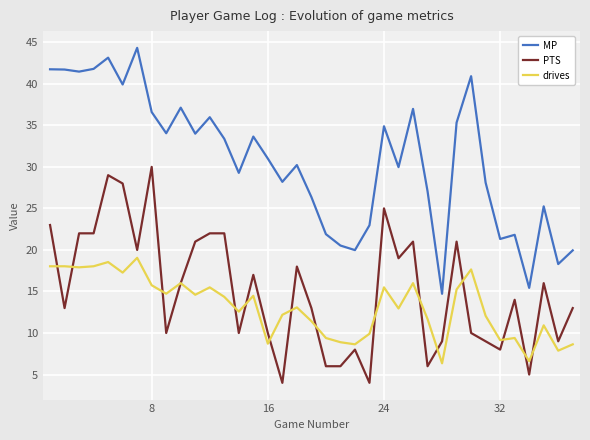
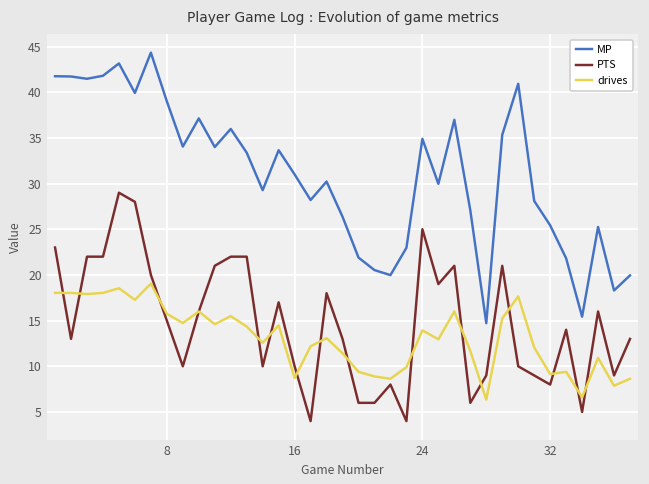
  {
    "MP": {
-     "8": 37,
+     "8": 39,
      "16": 31,
      "24": 35,
-     "32": 21
+     "32": 25
    },
    "PTS": {
-     "8": 30,
+     "8": 15,
      "16": 10,
      "24": 25,
      "32": 8
    },
    "drives": {
      "8": 16,
      "16": 9,
-     "24": 15,
+     "24": 14,
      "32": 9
    }
  }
